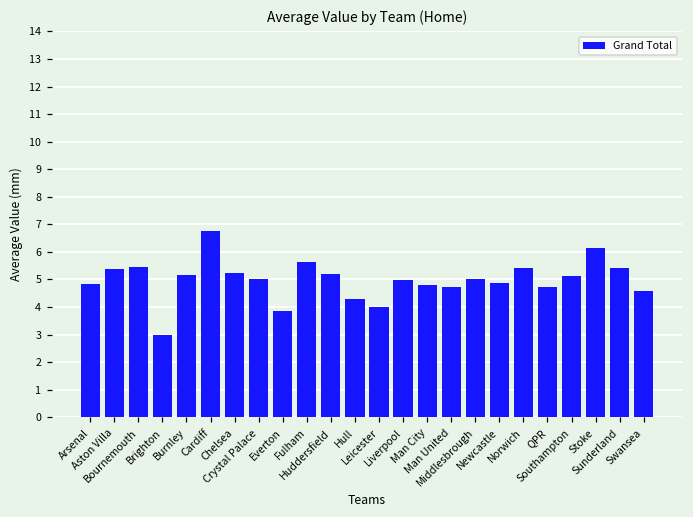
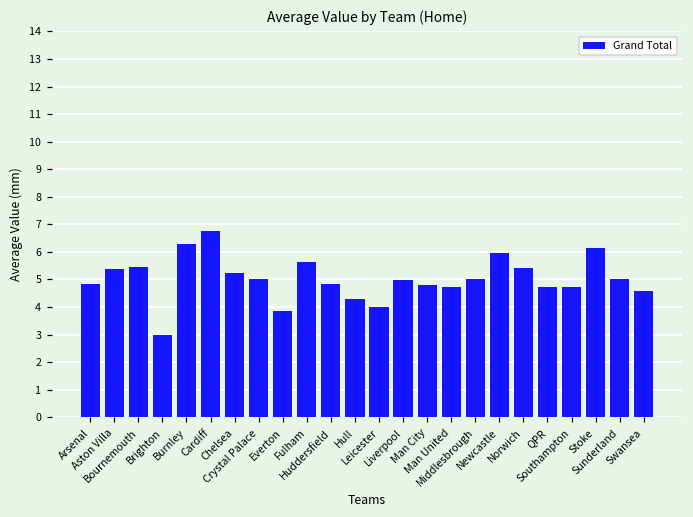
  {
    "Arsenal": 4.8,
    "Aston Villa": 5.4,
    "Bournemouth": 5.5,
    "Brighton": 3.0,
-   "Burnley": 5.2,
+   "Burnley": 6.3,
    "Cardiff": 6.8,
    "Chelsea": 5.2,
    "Crystal Palace": 5.0,
    "Everton": 3.9,
    "Fulham": 5.6,
-   "Huddersfield": 5.2,
+   "Huddersfield": 4.9,
    "Hull": 4.3,
    "Leicester": 4.0,
    "Liverpool": 5.0,
    "Man City": 4.8,
    "Man United": 4.7,
    "Middlesbrough": 5.0,
-   "Newcastle": 4.9,
+   "Newcastle": 6.0,
    "Norwich": 5.4,
    "QPR": 4.7,
-   "Southampton": 5.1,
+   "Southampton": 4.7,
    "Stoke": 6.2,
-   "Sunderland": 5.4,
+   "Sunderland": 5.0,
    "Swansea": 4.6
  }
